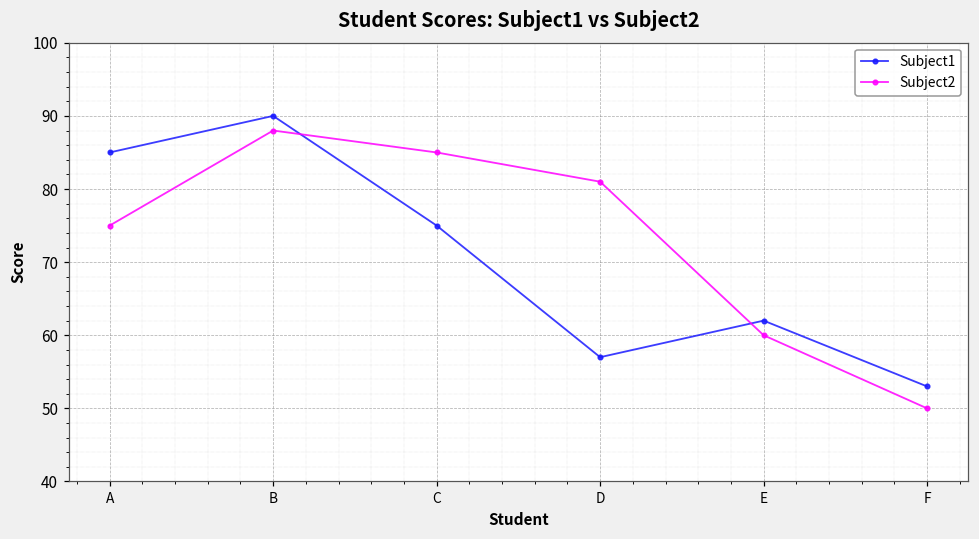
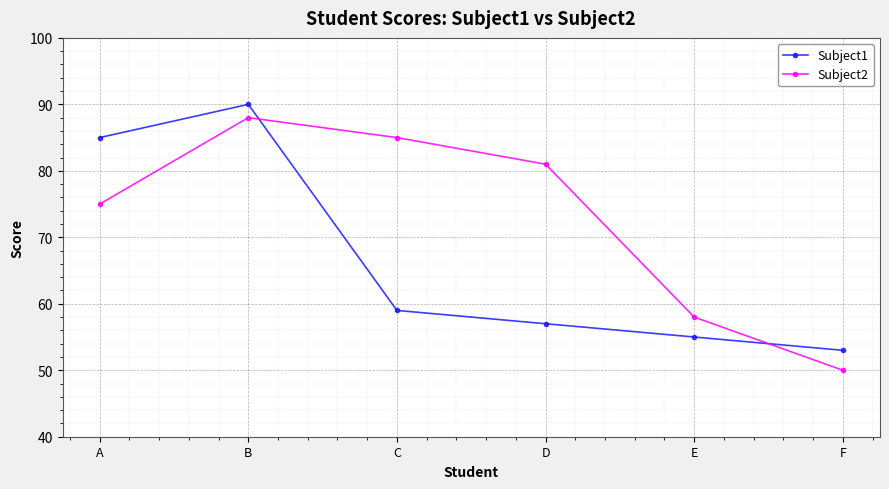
  {
    "Subject1": {
      "A": 85,
      "B": 90,
-     "C": 75,
+     "C": 59,
      "D": 57,
-     "E": 62,
+     "E": 55,
      "F": 53
    },
    "Subject2": {
      "A": 75,
      "B": 88,
      "C": 85,
      "D": 81,
-     "E": 60,
+     "E": 58,
      "F": 50
    }
  }
